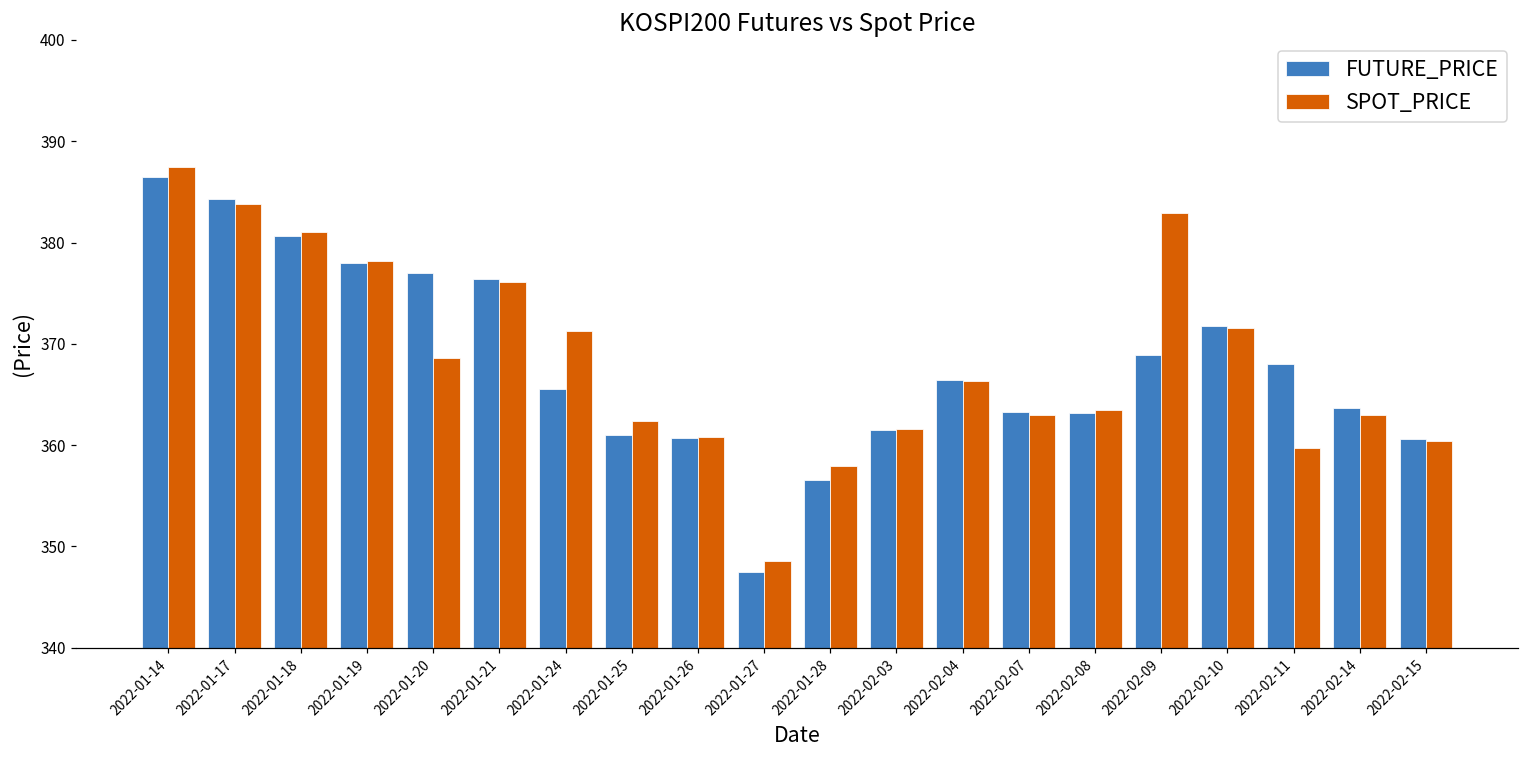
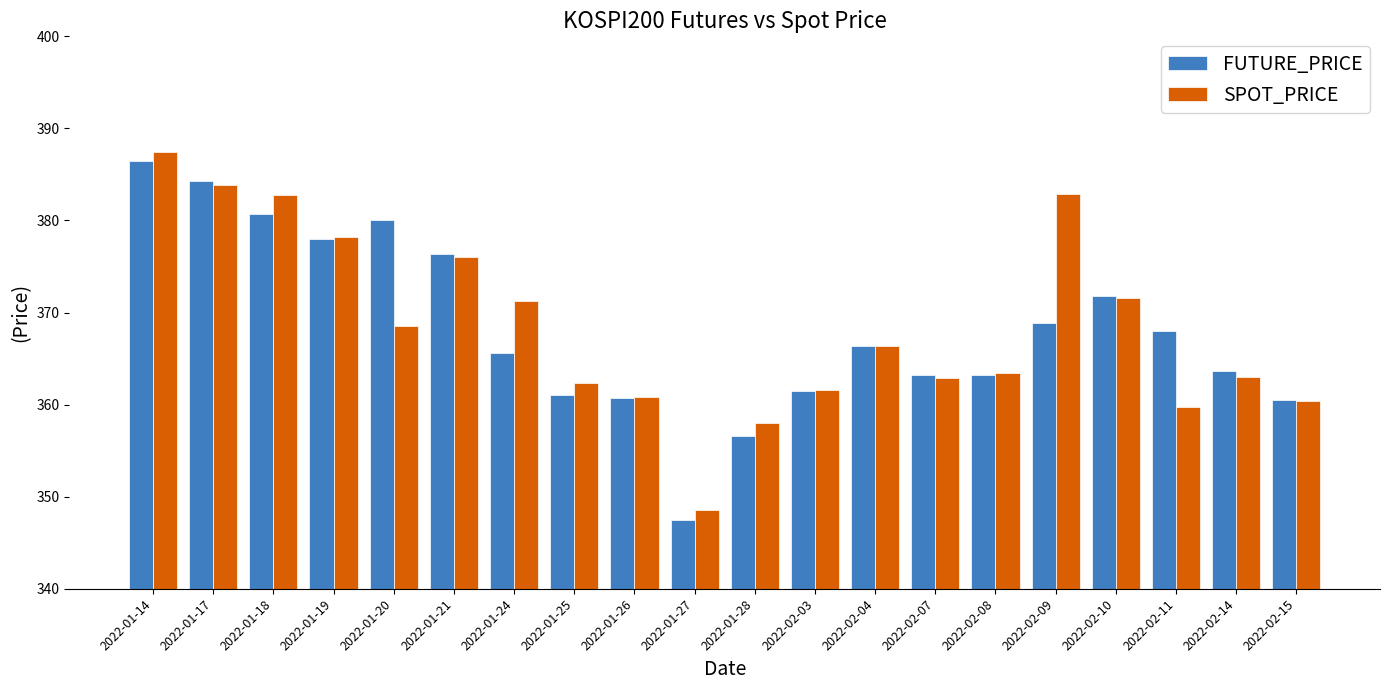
  {
    "FUTURE_PRICE": {
      "2022-01-14": 387,
      "2022-01-17": 384,
      "2022-01-18": 381,
      "2022-01-19": 378,
-     "2022-01-20": 377,
+     "2022-01-20": 380,
      "2022-01-21": 376,
      "2022-01-24": 366,
      "2022-01-25": 361,
      "2022-01-26": 361,
      "2022-01-27": 347,
      "2022-01-28": 357,
      "2022-02-03": 362,
      "2022-02-04": 366,
      "2022-02-07": 363,
      "2022-02-08": 363,
      "2022-02-09": 369,
      "2022-02-10": 372,
      "2022-02-11": 368,
      "2022-02-14": 364,
      "2022-02-15": 361
    },
    "SPOT_PRICE": {
      "2022-01-14": 387,
      "2022-01-17": 384,
-     "2022-01-18": 381,
+     "2022-01-18": 383,
      "2022-01-19": 378,
      "2022-01-20": 369,
      "2022-01-21": 376,
      "2022-01-24": 371,
      "2022-01-25": 362,
      "2022-01-26": 361,
      "2022-01-27": 349,
      "2022-01-28": 358,
      "2022-02-03": 362,
      "2022-02-04": 366,
      "2022-02-07": 363,
      "2022-02-08": 363,
      "2022-02-09": 383,
      "2022-02-10": 372,
      "2022-02-11": 360,
      "2022-02-14": 363,
      "2022-02-15": 360
    }
  }
